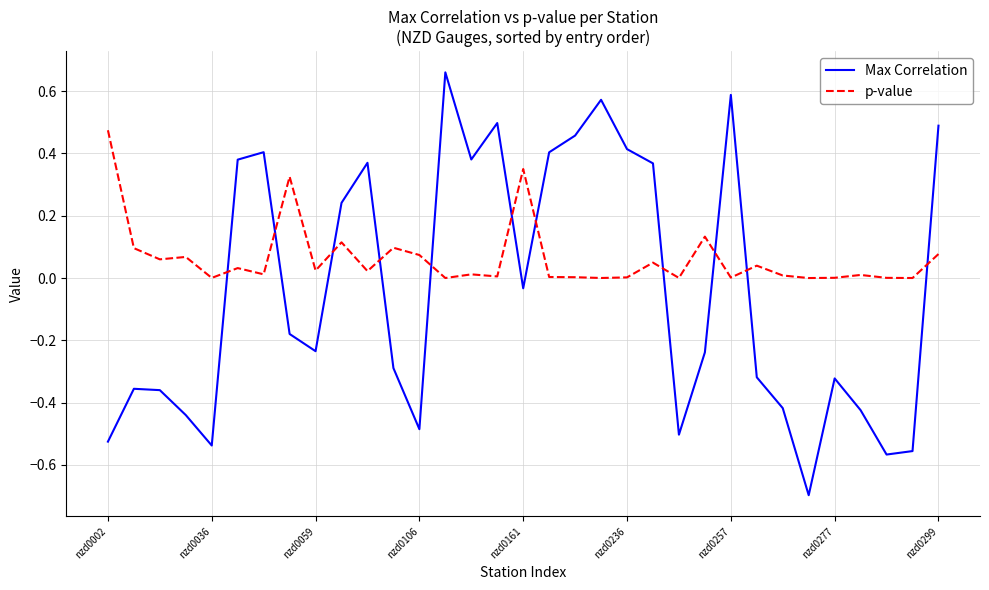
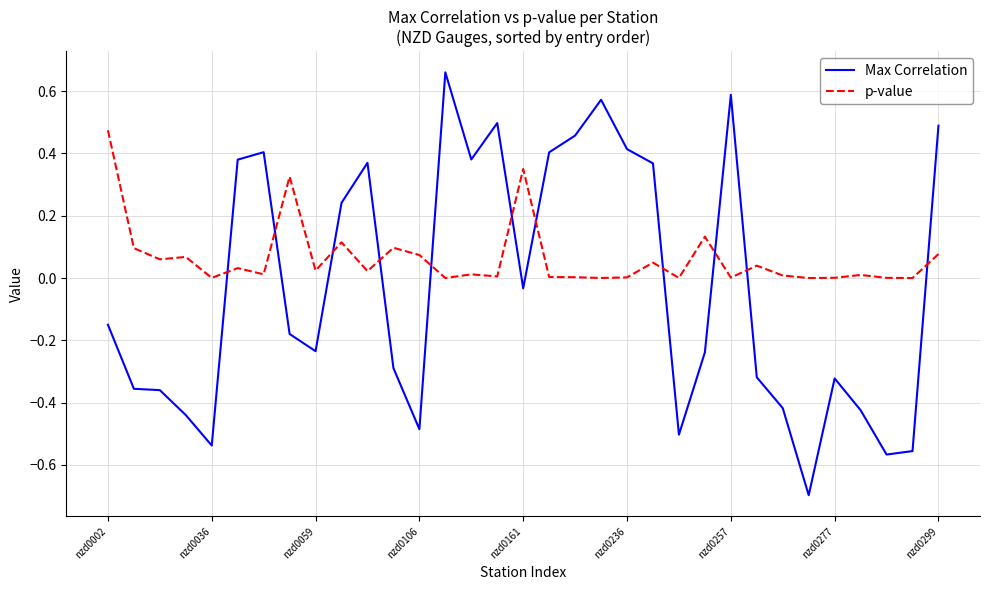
  {
    "Max Correlation": {
-     "nzd0002": -0.53,
+     "nzd0002": -0.15,
      "nzd0036": -0.54,
      "nzd0059": -0.23,
      "nzd0106": -0.49,
      "nzd0161": -0.03,
      "nzd0236": 0.41,
      "nzd0257": 0.59,
      "nzd0277": -0.32,
      "nzd0299": 0.49
    },
    "p-value": {
      "nzd0002": 0.47,
      "nzd0036": 0.00,
      "nzd0059": 0.02,
      "nzd0106": 0.07,
      "nzd0161": 0.35,
      "nzd0236": 0.00,
      "nzd0257": 0.00,
      "nzd0277": 0.00,
      "nzd0299": 0.08
    }
  }
